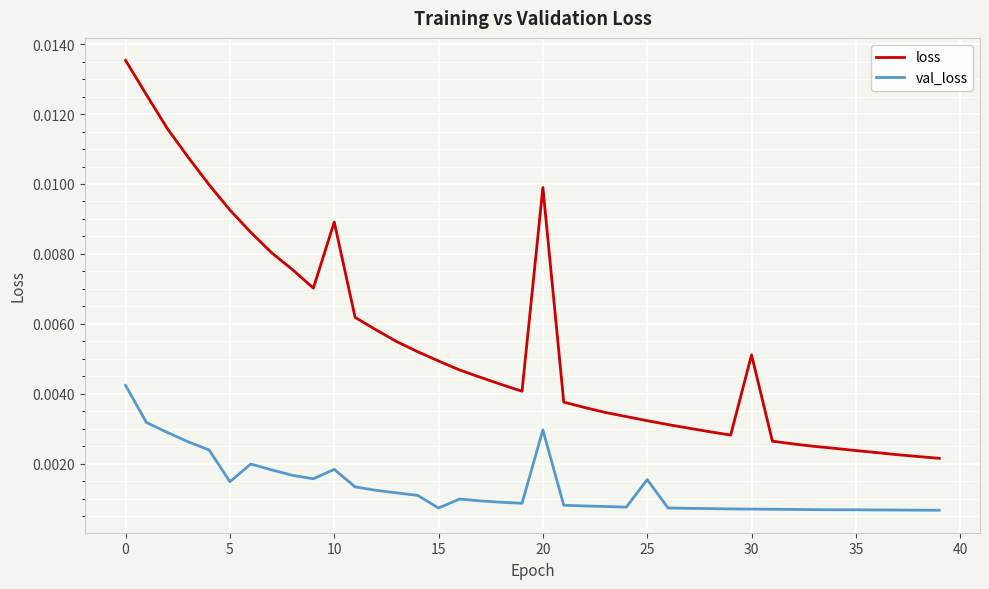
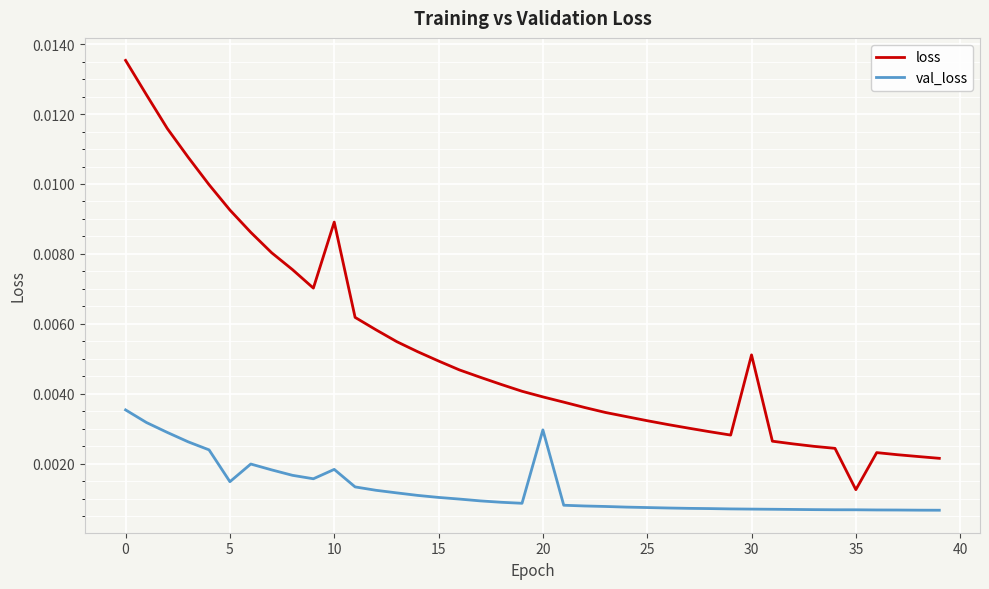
  {
    "loss": {
      "0": 0.0135,
      "5": 0.0093,
      "10": 0.0089,
      "15": 0.0049,
-     "20": 0.0099,
+     "20": 0.0039,
      "25": 0.0032,
      "30": 0.0051,
-     "35": 0.0024
+     "35": 0.0013
    },
    "val_loss": {
-     "0": 0.0042,
+     "0": 0.0035,
      "5": 0.0015,
      "10": 0.0018,
-     "15": 0.0007,
+     "15": 0.0010,
      "20": 0.0030,
-     "25": 0.0015,
+     "25": 0.0007,
      "30": 0.0007,
      "35": 0.0007
    }
  }
